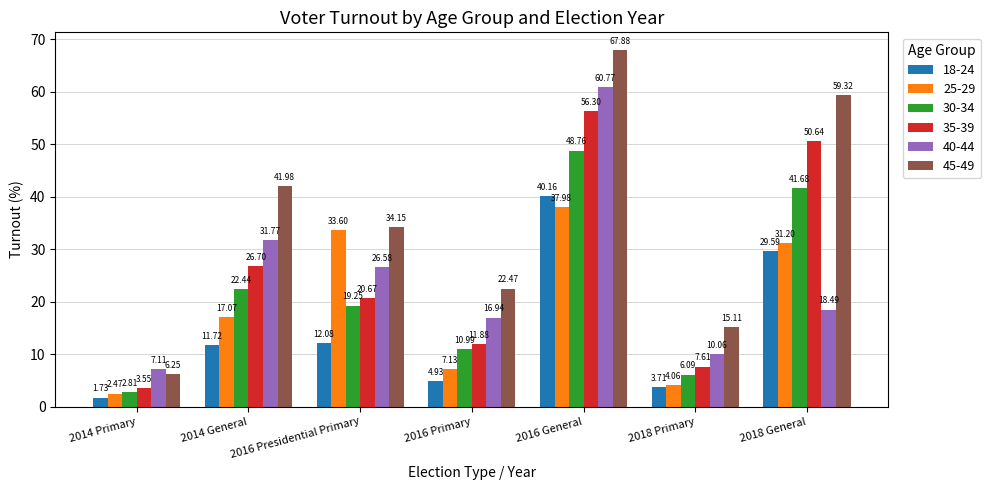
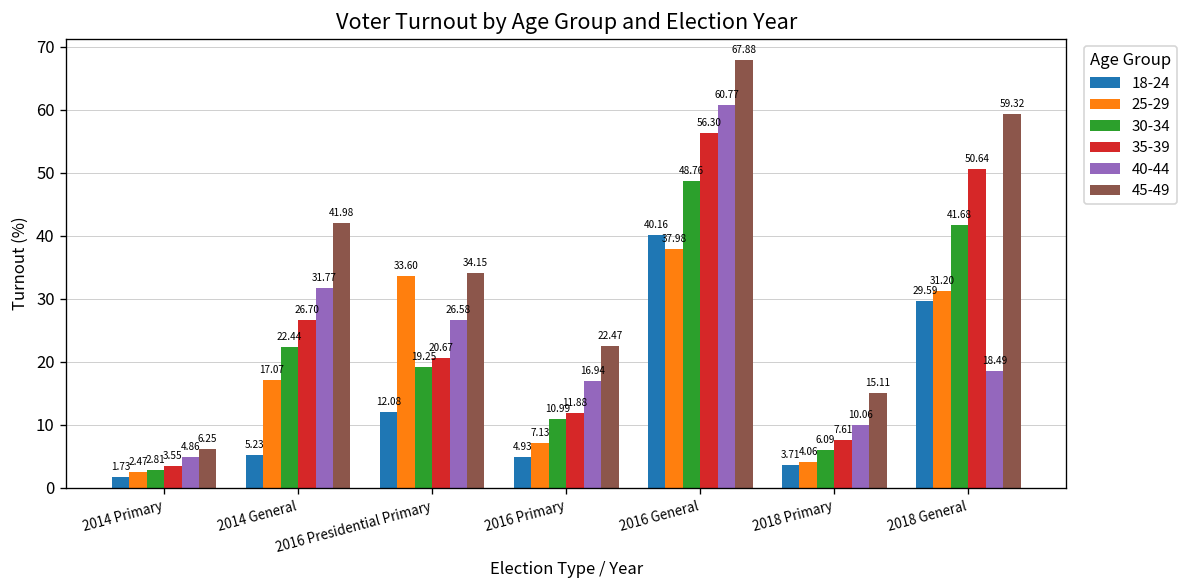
  {
    "18-24": {
      "2014 Primary": 1.73,
-     "2014 General": 11.72,
+     "2014 General": 5.23,
      "2016 Presidential Primary": 12.08,
      "2016 Primary": 4.93,
      "2016 General": 40.16,
      "2018 Primary": 3.71,
      "2018 General": 29.59
    },
    "25-29": {
      "2014 Primary": 2.47,
      "2014 General": 17.07,
      "2016 Presidential Primary": 33.60,
      "2016 Primary": 7.13,
      "2016 General": 37.98,
      "2018 Primary": 4.06,
      "2018 General": 31.20
    },
    "30-34": {
      "2014 Primary": 2.81,
      "2014 General": 22.44,
      "2016 Presidential Primary": 19.25,
      "2016 Primary": 10.99,
      "2016 General": 48.76,
      "2018 Primary": 6.09,
      "2018 General": 41.68
    },
    "35-39": {
      "2014 Primary": 3.55,
      "2014 General": 26.70,
      "2016 Presidential Primary": 20.67,
      "2016 Primary": 11.88,
      "2016 General": 56.30,
      "2018 Primary": 7.61,
      "2018 General": 50.64
    },
    "40-44": {
-     "2014 Primary": 7.11,
+     "2014 Primary": 4.86,
      "2014 General": 31.77,
      "2016 Presidential Primary": 26.58,
      "2016 Primary": 16.94,
      "2016 General": 60.77,
      "2018 Primary": 10.06,
      "2018 General": 18.49
    },
    "45-49": {
      "2014 Primary": 6.25,
      "2014 General": 41.98,
      "2016 Presidential Primary": 34.15,
      "2016 Primary": 22.47,
      "2016 General": 67.88,
      "2018 Primary": 15.11,
      "2018 General": 59.32
    }
  }
